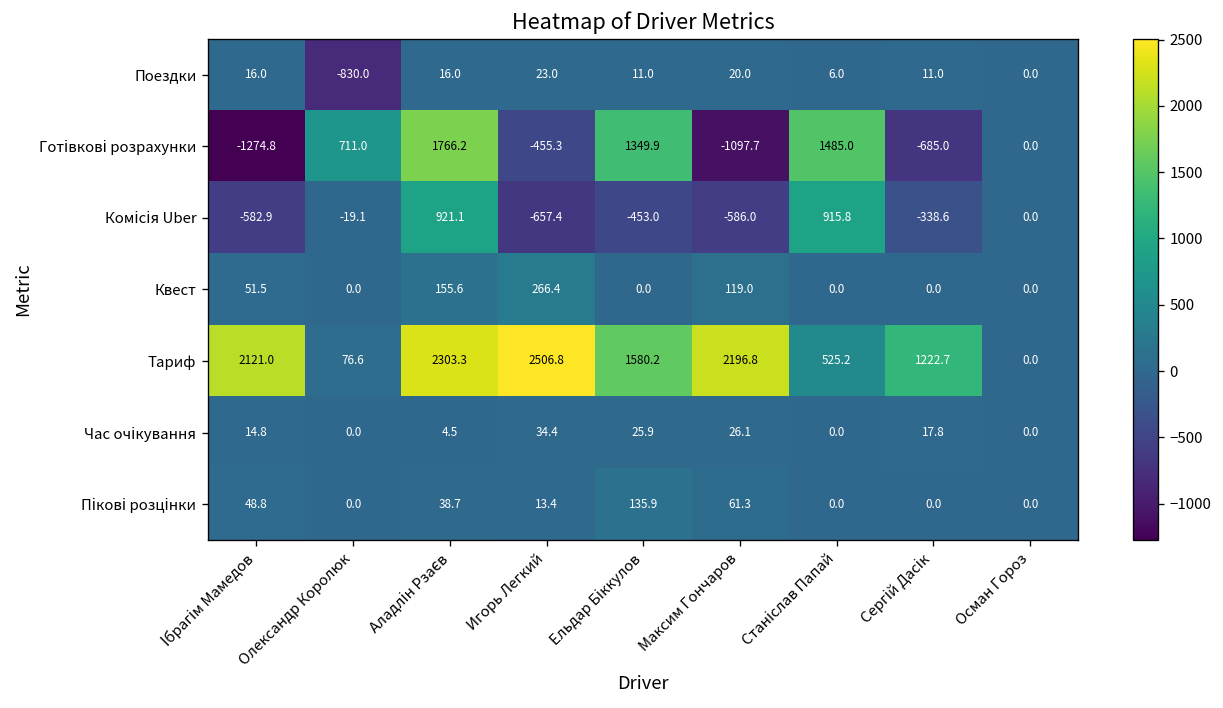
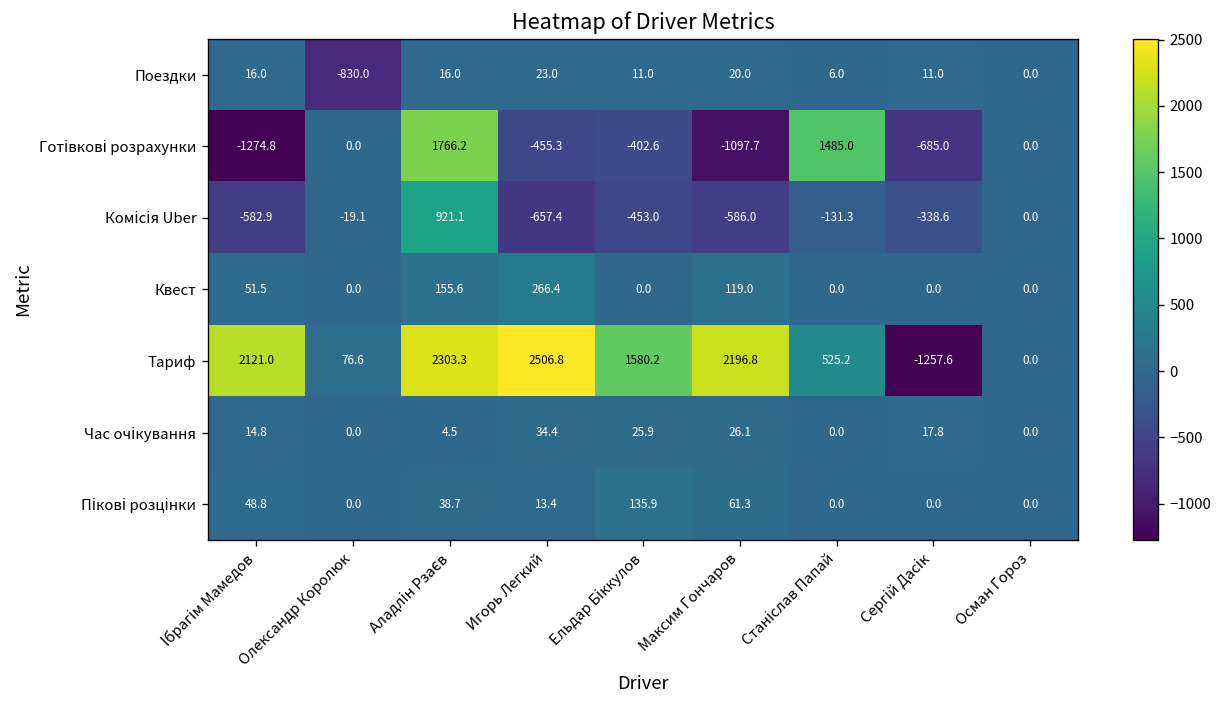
  {
    "Поездки": {
      "Ібрагім Мамедов": 16.0,
      "Олександр Королюк": -830.0,
      "Аладлін Рзаєв": 16.0,
      "Игорь Легкий": 23.0,
      "Ельдар Біккулов": 11.0,
      "Максим Гончаров": 20.0,
      "Станіслав Папай": 6.0,
      "Сергій Дасік": 11.0,
      "Осман Гороз": 0.0
    },
    "Готівкові розрахунки": {
      "Ібрагім Мамедов": -1274.8,
-     "Олександр Королюк": 711.0,
+     "Олександр Королюк": 0.0,
      "Аладлін Рзаєв": 1766.2,
      "Игорь Легкий": -455.3,
-     "Ельдар Біккулов": 1349.9,
+     "Ельдар Біккулов": -402.6,
      "Максим Гончаров": -1097.7,
      "Станіслав Папай": 1485.0,
      "Сергій Дасік": -685.0,
      "Осман Гороз": 0.0
    },
    "Комісія Uber": {
      "Ібрагім Мамедов": -582.9,
      "Олександр Королюк": -19.1,
      "Аладлін Рзаєв": 921.1,
      "Игорь Легкий": -657.4,
      "Ельдар Біккулов": -453.0,
      "Максим Гончаров": -586.0,
-     "Станіслав Папай": 915.8,
+     "Станіслав Папай": -131.3,
      "Сергій Дасік": -338.6,
      "Осман Гороз": 0.0
    },
    "Квест": {
      "Ібрагім Мамедов": 51.5,
      "Олександр Королюк": 0.0,
      "Аладлін Рзаєв": 155.6,
      "Игорь Легкий": 266.4,
      "Ельдар Біккулов": 0.0,
      "Максим Гончаров": 119.0,
      "Станіслав Папай": 0.0,
      "Сергій Дасік": 0.0,
      "Осман Гороз": 0.0
    },
    "Тариф": {
      "Ібрагім Мамедов": 2121.0,
      "Олександр Королюк": 76.6,
      "Аладлін Рзаєв": 2303.3,
      "Игорь Легкий": 2506.8,
      "Ельдар Біккулов": 1580.2,
      "Максим Гончаров": 2196.8,
      "Станіслав Папай": 525.2,
-     "Сергій Дасік": 1222.7,
+     "Сергій Дасік": -1257.6,
      "Осман Гороз": 0.0
    },
    "Час очікування": {
      "Ібрагім Мамедов": 14.8,
      "Олександр Королюк": 0.0,
      "Аладлін Рзаєв": 4.5,
      "Игорь Легкий": 34.4,
      "Ельдар Біккулов": 25.9,
      "Максим Гончаров": 26.1,
      "Станіслав Папай": 0.0,
      "Сергій Дасік": 17.8,
      "Осман Гороз": 0.0
    },
    "Пікові розцінки": {
      "Ібрагім Мамедов": 48.8,
      "Олександр Королюк": 0.0,
      "Аладлін Рзаєв": 38.7,
      "Игорь Легкий": 13.4,
      "Ельдар Біккулов": 135.9,
      "Максим Гончаров": 61.3,
      "Станіслав Папай": 0.0,
      "Сергій Дасік": 0.0,
      "Осман Гороз": 0.0
    }
  }
